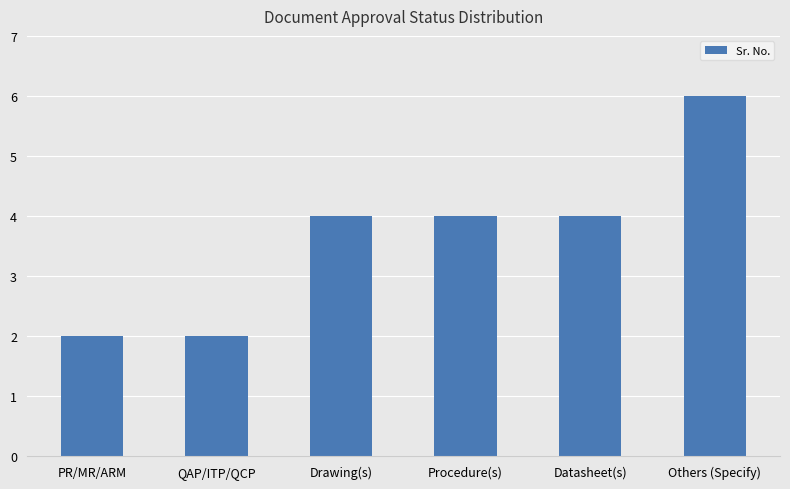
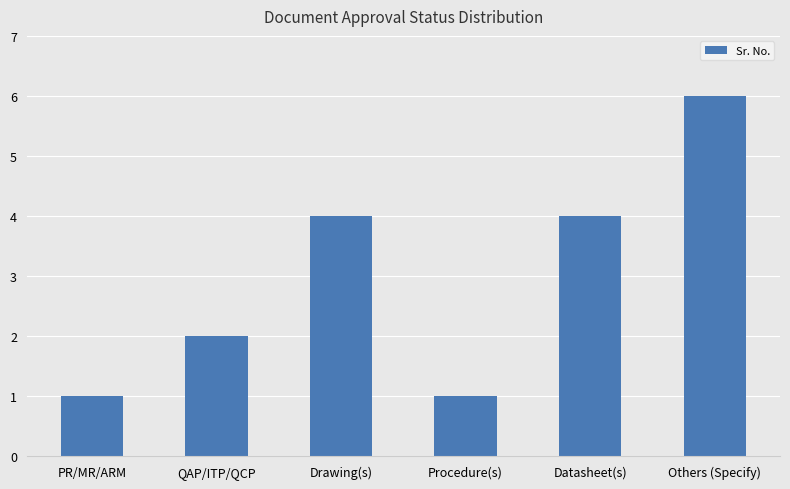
  {
-   "PR/MR/ARM": 2,
+   "PR/MR/ARM": 1,
    "QAP/ITP/QCP": 2,
    "Drawing(s)": 4,
-   "Procedure(s)": 4,
+   "Procedure(s)": 1,
    "Datasheet(s)": 4,
    "Others (Specify)": 6
  }
